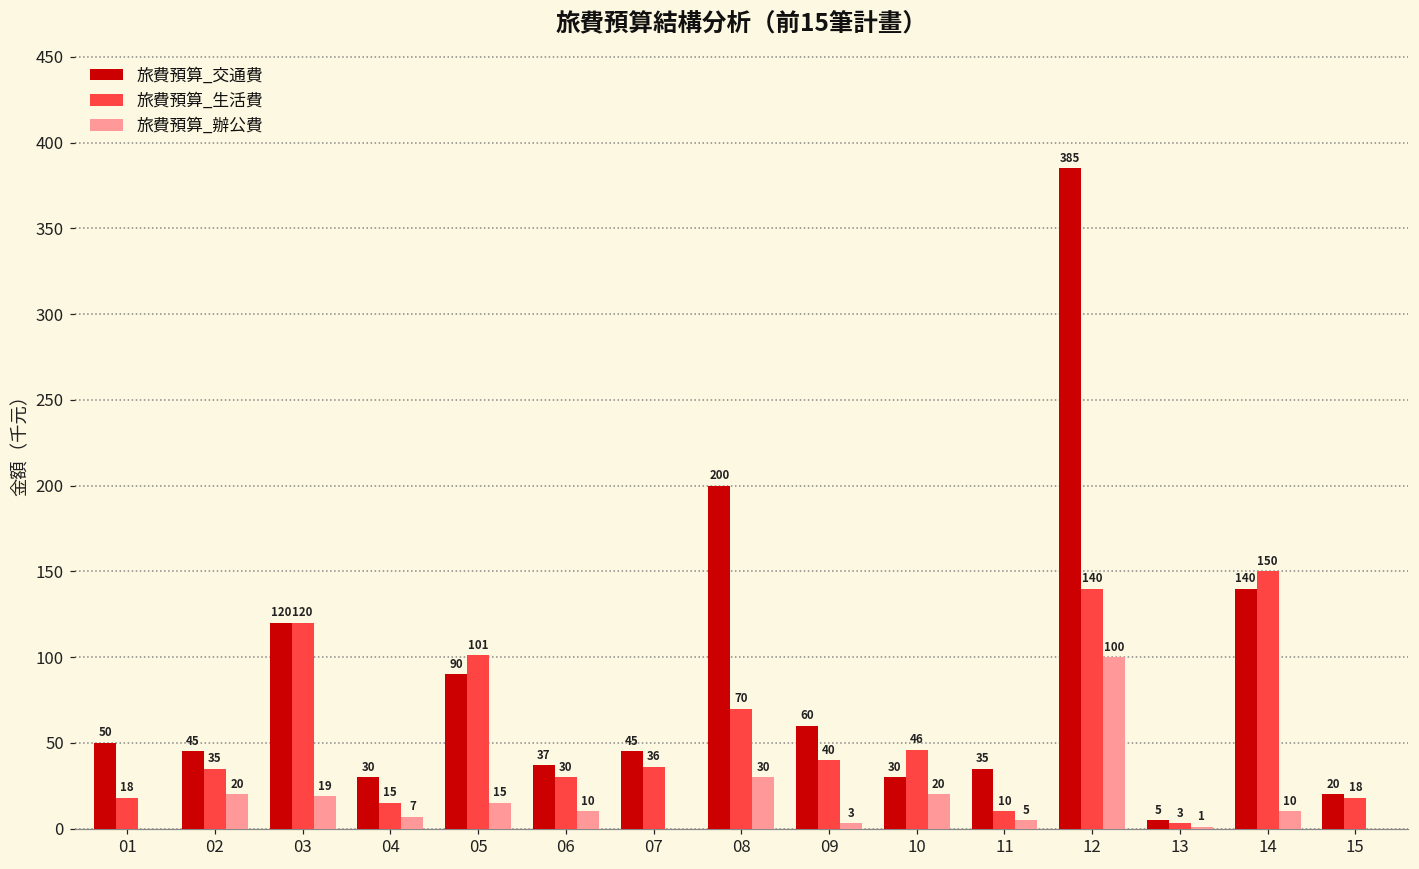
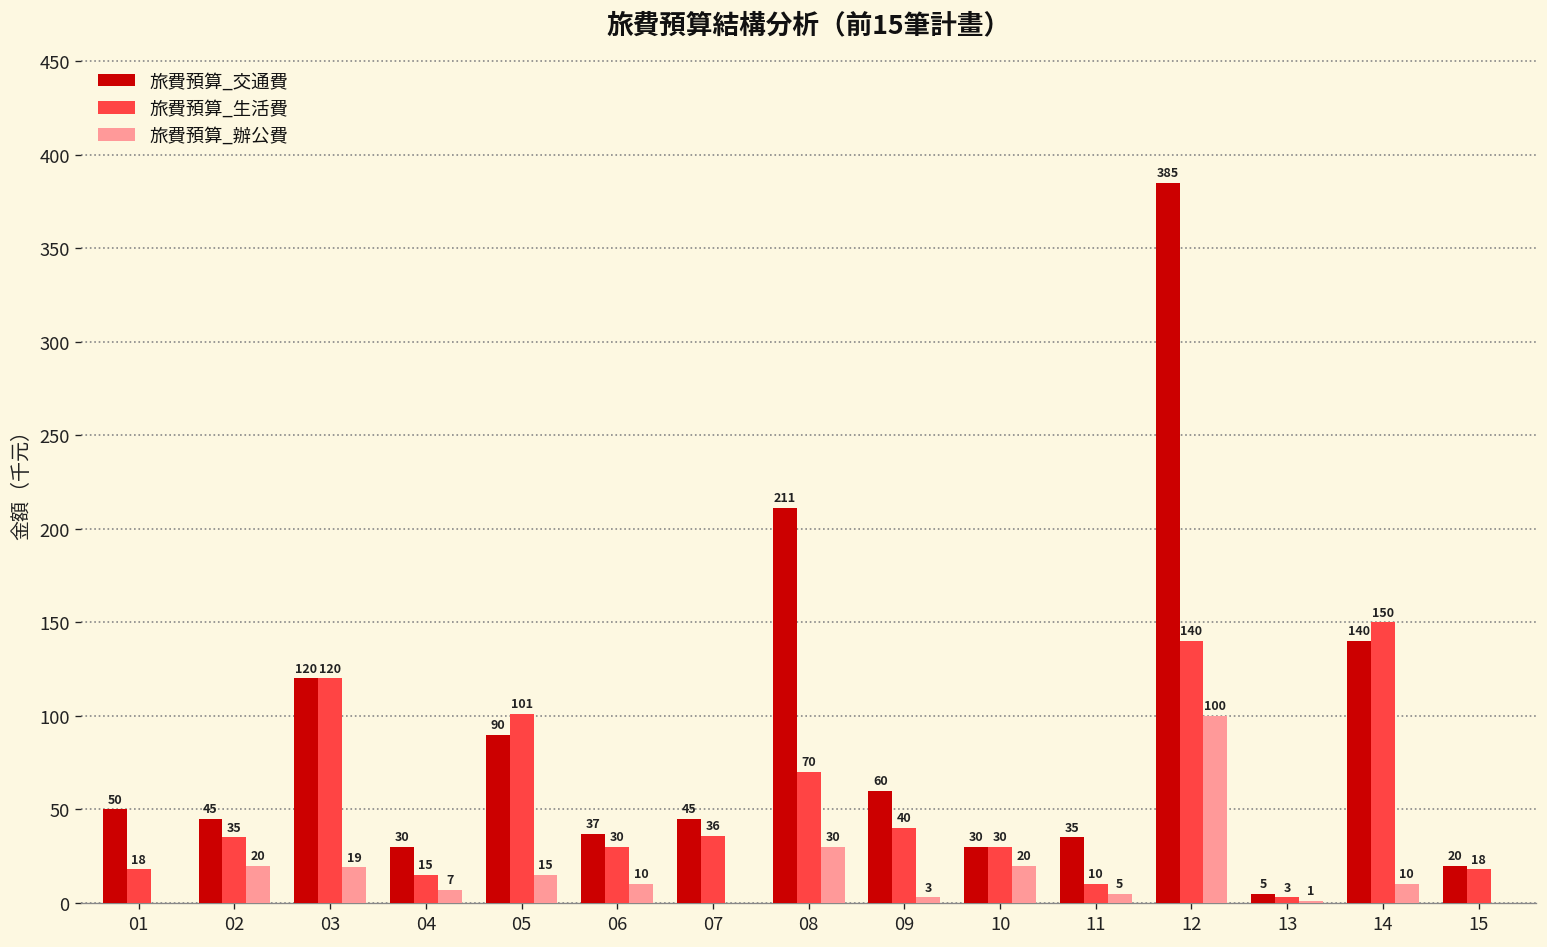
  {
    "旅費預算_交通費": {
      "01": 50,
      "02": 45,
      "03": 120,
      "04": 30,
      "05": 90,
      "06": 37,
      "07": 45,
-     "08": 200,
+     "08": 211,
      "09": 60,
      "10": 30,
      "11": 35,
      "12": 385,
      "13": 5,
      "14": 140,
      "15": 20
    },
    "旅費預算_生活費": {
      "01": 18,
      "02": 35,
      "03": 120,
      "04": 15,
      "05": 101,
      "06": 30,
      "07": 36,
      "08": 70,
      "09": 40,
-     "10": 46,
+     "10": 30,
      "11": 10,
      "12": 140,
      "13": 3,
      "14": 150,
      "15": 18
    },
    "旅費預算_辦公費": {
      "02": 20,
      "03": 19,
      "04": 7,
      "05": 15,
      "06": 10,
      "08": 30,
      "09": 3,
      "10": 20,
      "11": 5,
      "12": 100,
      "13": 1,
      "14": 10
    }
  }
